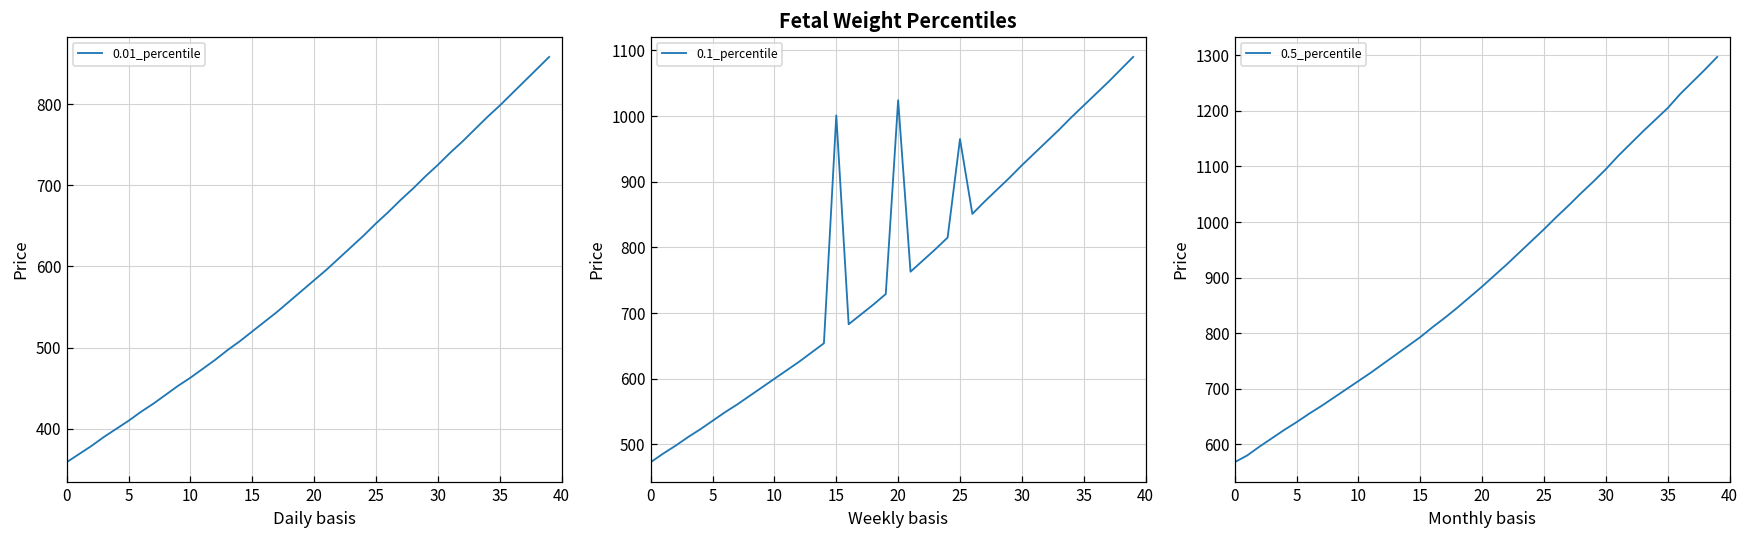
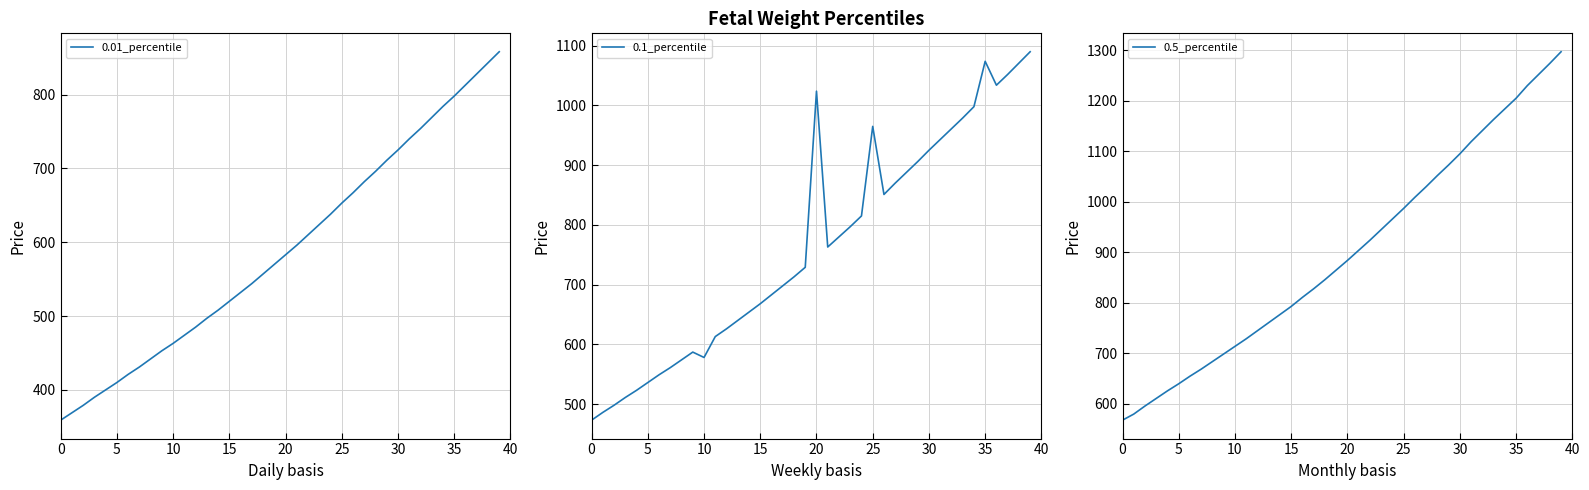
  {
    "Fetal Weight Percentiles": {
      "0": 470,
      "5": 540,
-     "10": 600,
-     "15": 1000,
+     "10": 580,
+     "15": 670,
      "20": 1020,
      "25": 970,
      "30": 930,
-     "35": 1020
+     "35": 1070
    }
  }
